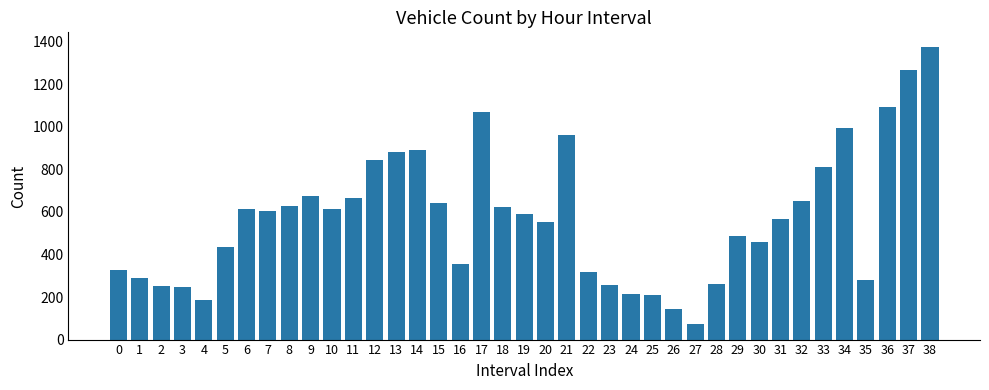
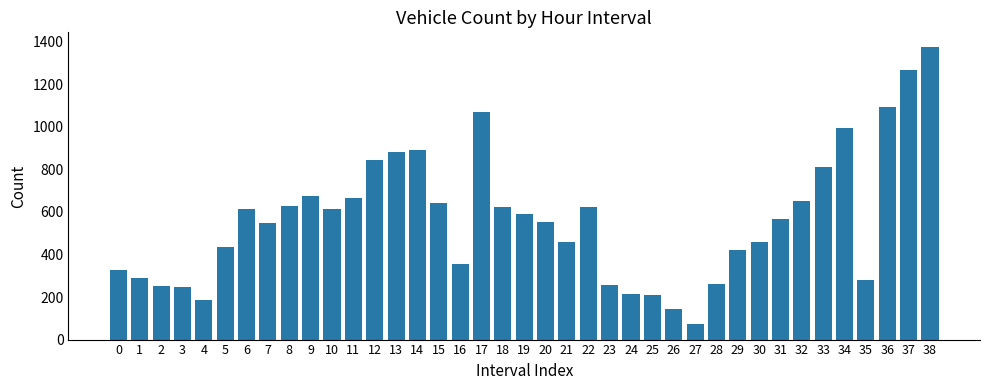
  {
    "0": 330,
    "1": 290,
    "2": 250,
    "3": 250,
    "4": 190,
    "5": 440,
    "6": 610,
-   "7": 610,
+   "7": 550,
    "8": 630,
    "9": 680,
    "10": 620,
    "11": 660,
    "12": 840,
    "13": 880,
    "14": 890,
    "15": 640,
    "16": 360,
    "17": 1070,
    "18": 630,
    "19": 590,
    "20": 550,
-   "21": 960,
-   "22": 320,
+   "21": 460,
+   "22": 630,
    "23": 260,
    "24": 210,
    "25": 210,
    "26": 150,
    "27": 70,
    "28": 260,
-   "29": 490,
+   "29": 420,
    "30": 460,
    "31": 570,
    "32": 650,
    "33": 810,
    "34": 990,
    "35": 280,
    "36": 1090,
    "37": 1270,
    "38": 1380
  }
